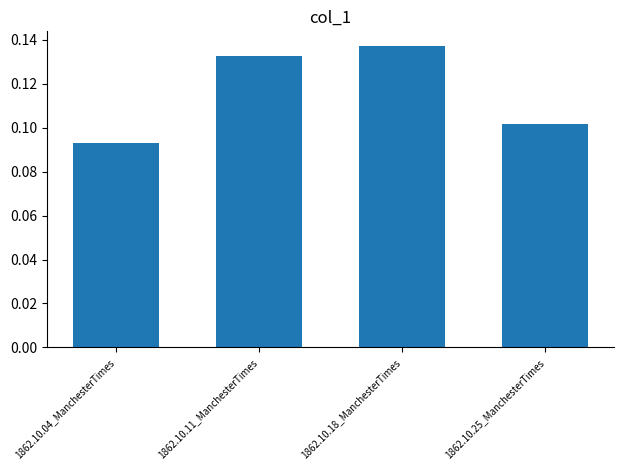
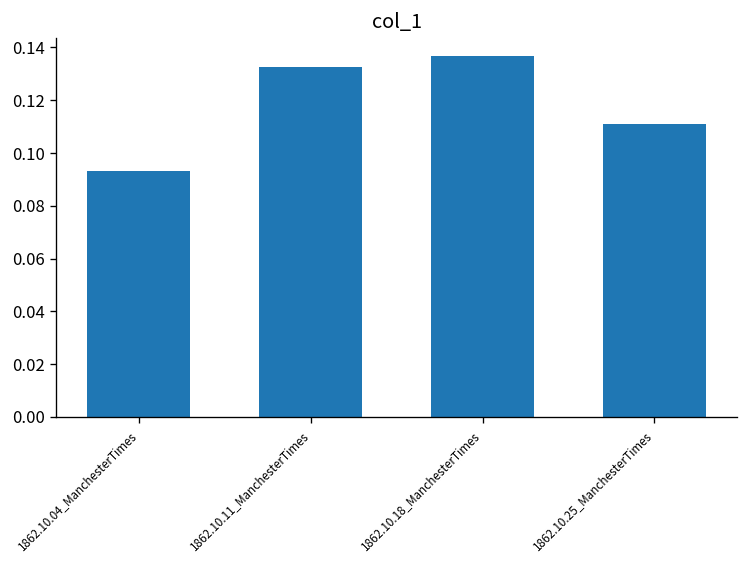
  {
    "1862.10.04_ManchesterTimes": 0.093,
    "1862.10.11_ManchesterTimes": 0.133,
    "1862.10.18_ManchesterTimes": 0.137,
-   "1862.10.25_ManchesterTimes": 0.101
+   "1862.10.25_ManchesterTimes": 0.111
  }
